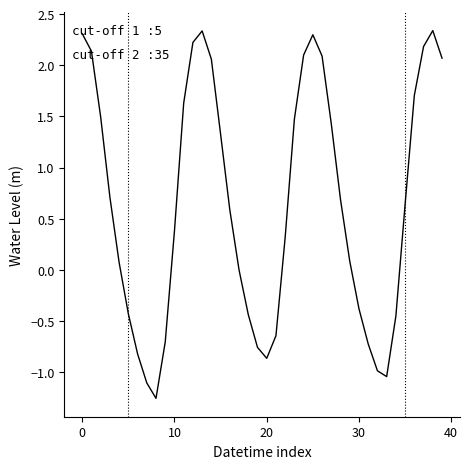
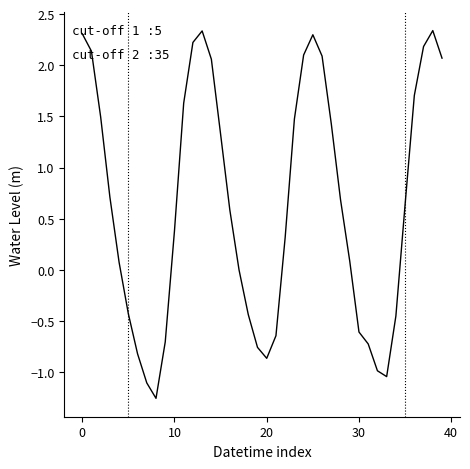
  {
    "10": 0.38,
    "20": -0.86,
-   "30": -0.38
+   "30": -0.61
  }
